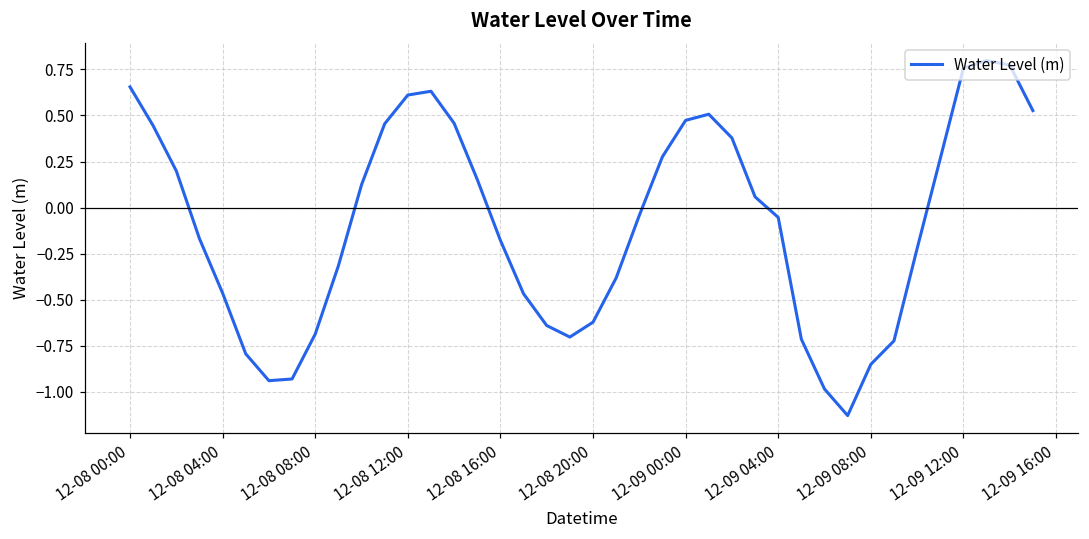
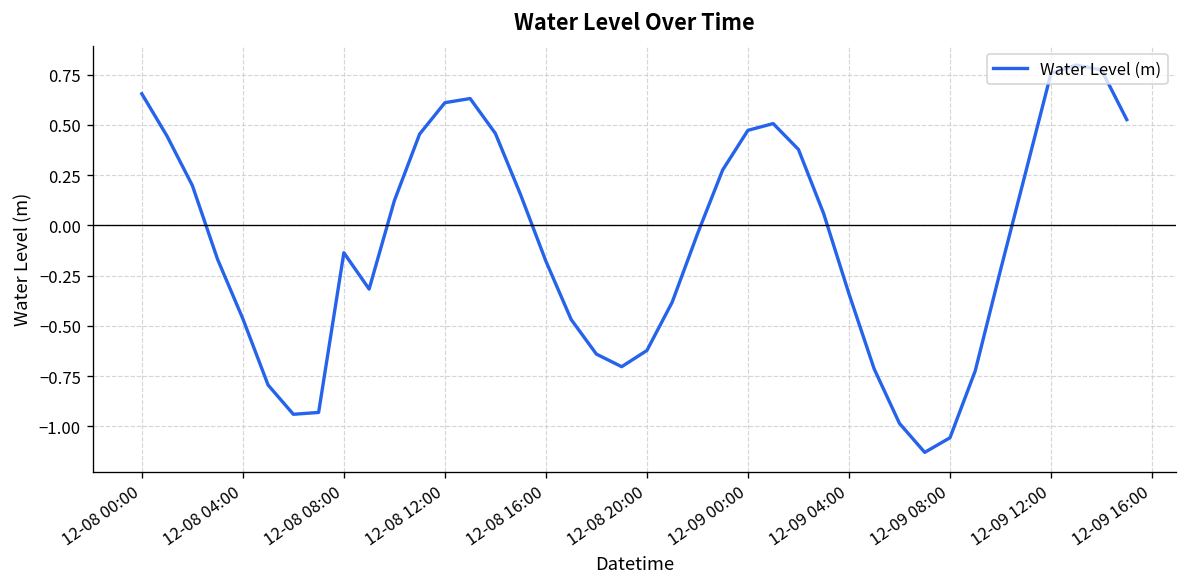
  {
    "12-08 00:00": 0.66,
    "12-08 04:00": -0.46,
-   "12-08 08:00": -0.69,
+   "12-08 08:00": -0.14,
    "12-08 12:00": 0.61,
    "12-08 16:00": -0.18,
    "12-08 20:00": -0.62,
    "12-09 00:00": 0.47,
-   "12-09 04:00": -0.05,
-   "12-09 08:00": -0.85
+   "12-09 04:00": -0.34,
+   "12-09 08:00": -1.06
  }
